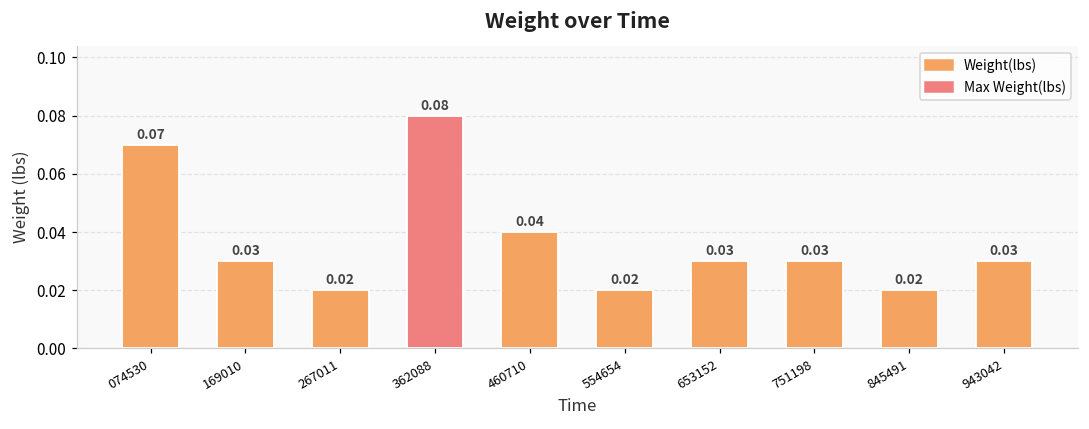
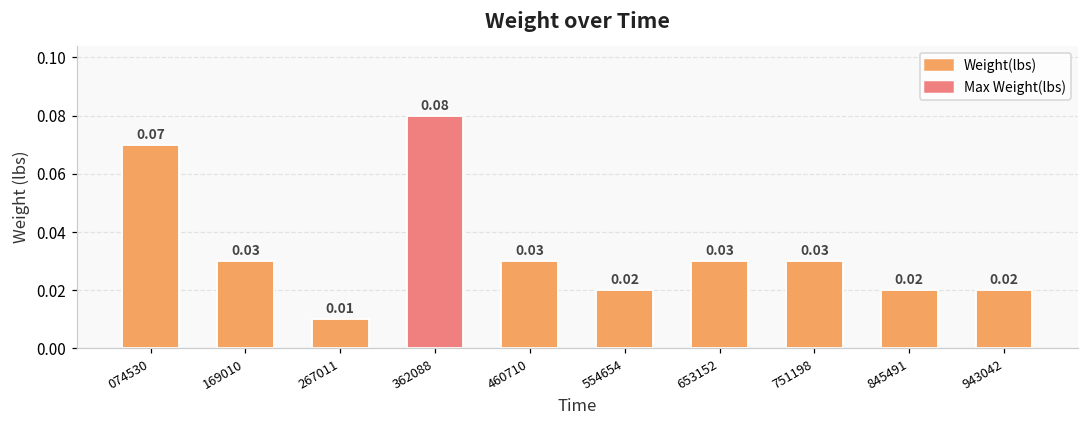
  {
    "074530": 0.07,
    "169010": 0.03,
-   "267011": 0.02,
+   "267011": 0.01,
    "362088": 0.08,
-   "460710": 0.04,
+   "460710": 0.03,
    "554654": 0.02,
    "653152": 0.03,
    "751198": 0.03,
    "845491": 0.02,
-   "943042": 0.03
+   "943042": 0.02
  }
